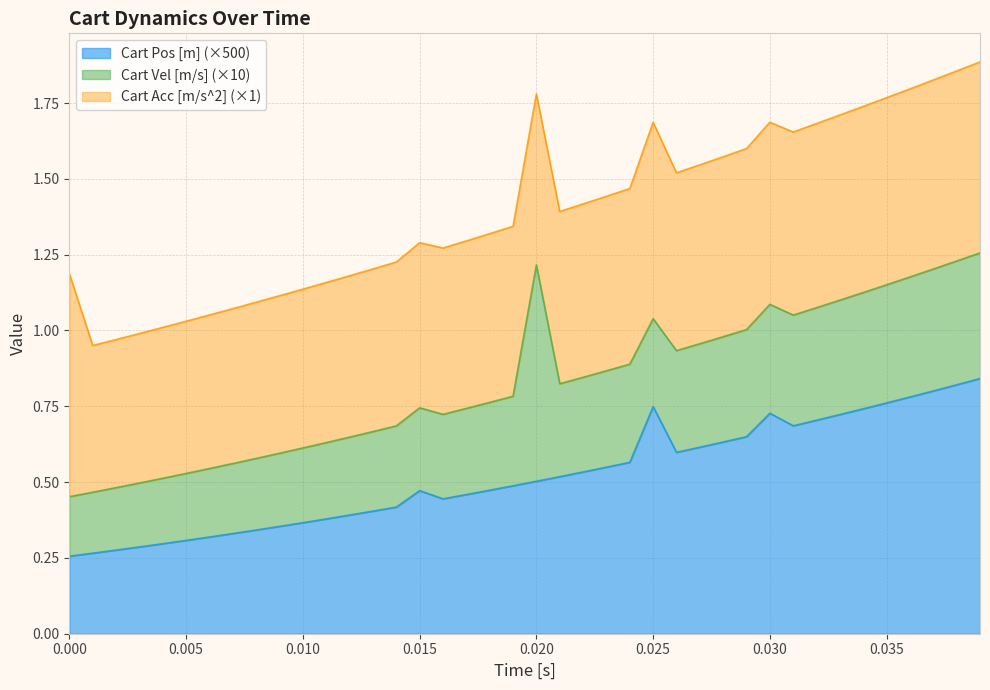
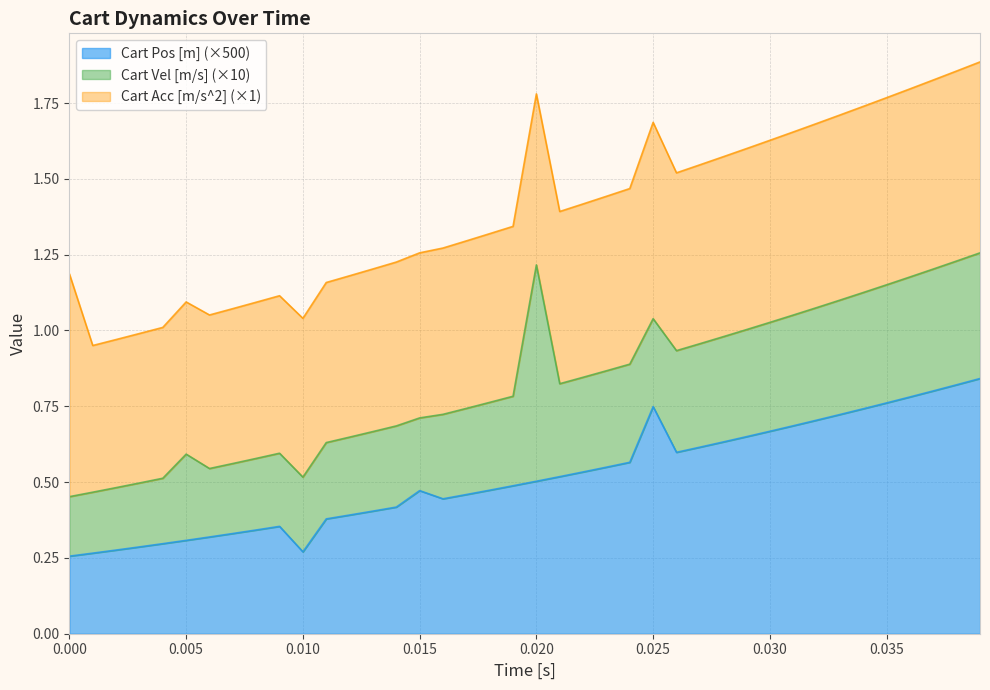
  {
    "Cart Pos [m] (×500)": {
      "0.000": 0.26,
      "0.005": 0.31,
-     "0.010": 0.37,
+     "0.010": 0.27,
      "0.015": 0.47,
      "0.020": 0.50,
      "0.025": 0.75,
-     "0.030": 0.73,
+     "0.030": 0.67,
      "0.035": 0.76
    },
    "Cart Vel [m/s] (×10)": {
      "0.000": 0.20,
-     "0.005": 0.22,
+     "0.005": 0.28,
      "0.010": 0.25,
-     "0.015": 0.27,
+     "0.015": 0.24,
      "0.020": 0.71,
      "0.025": 0.29,
      "0.030": 0.36,
      "0.035": 0.39
    },
    "Cart Acc [m/s^2] (×1)": {
      "0.000": 0.73,
      "0.005": 0.50,
      "0.010": 0.52,
      "0.015": 0.54,
      "0.020": 0.56,
      "0.025": 0.65,
      "0.030": 0.60,
      "0.035": 0.62
    }
  }
